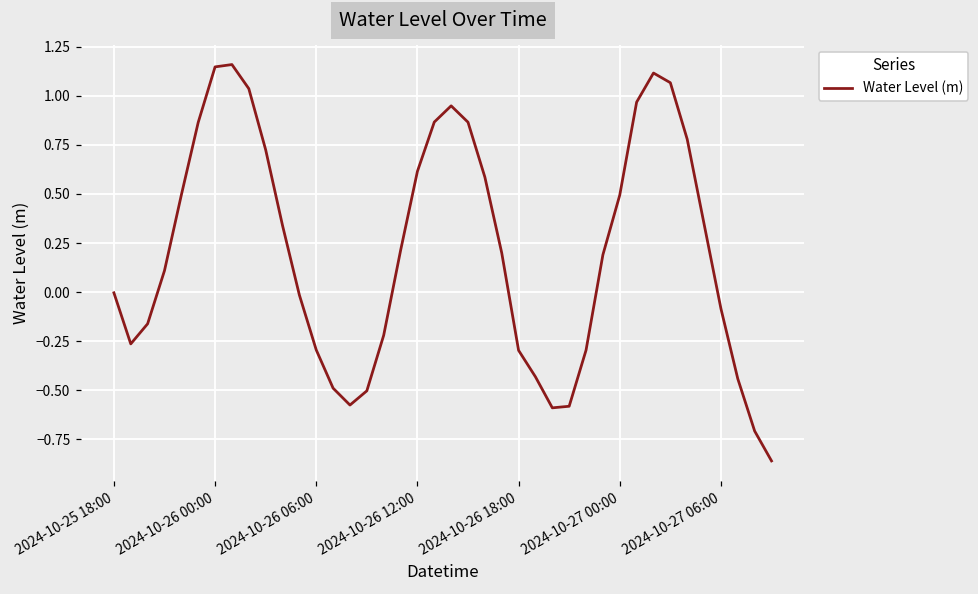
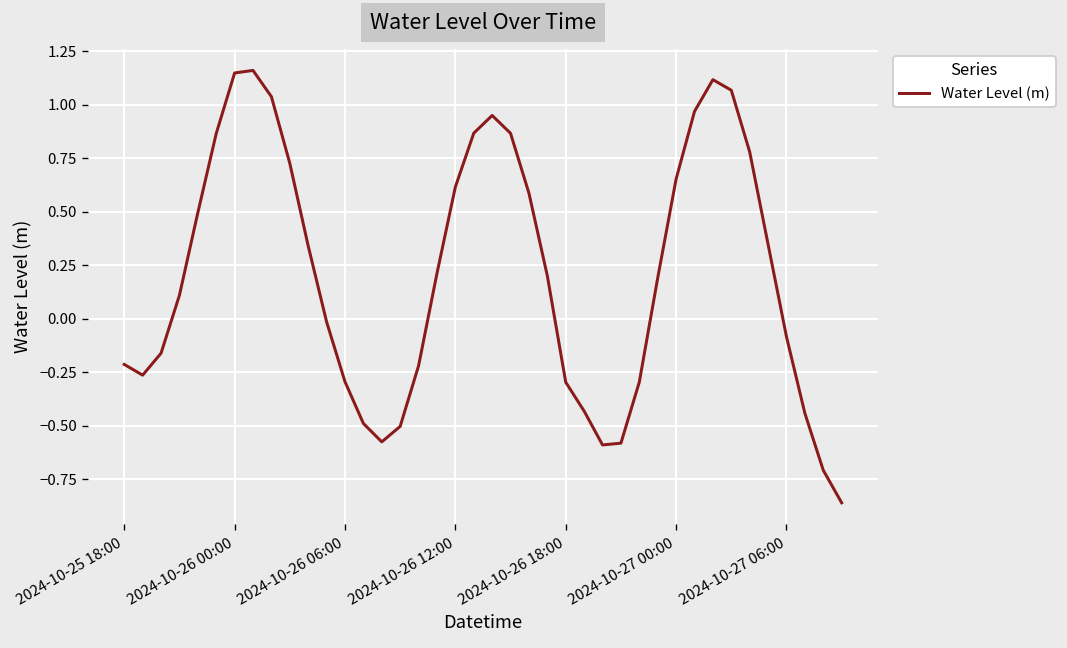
  {
-   "2024-10-25 18:00": 0.00,
+   "2024-10-25 18:00": -0.21,
    "2024-10-26 00:00": 1.15,
    "2024-10-26 06:00": -0.29,
    "2024-10-26 12:00": 0.62,
    "2024-10-26 18:00": -0.30,
-   "2024-10-27 00:00": 0.49,
+   "2024-10-27 00:00": 0.65,
    "2024-10-27 06:00": -0.08
  }
